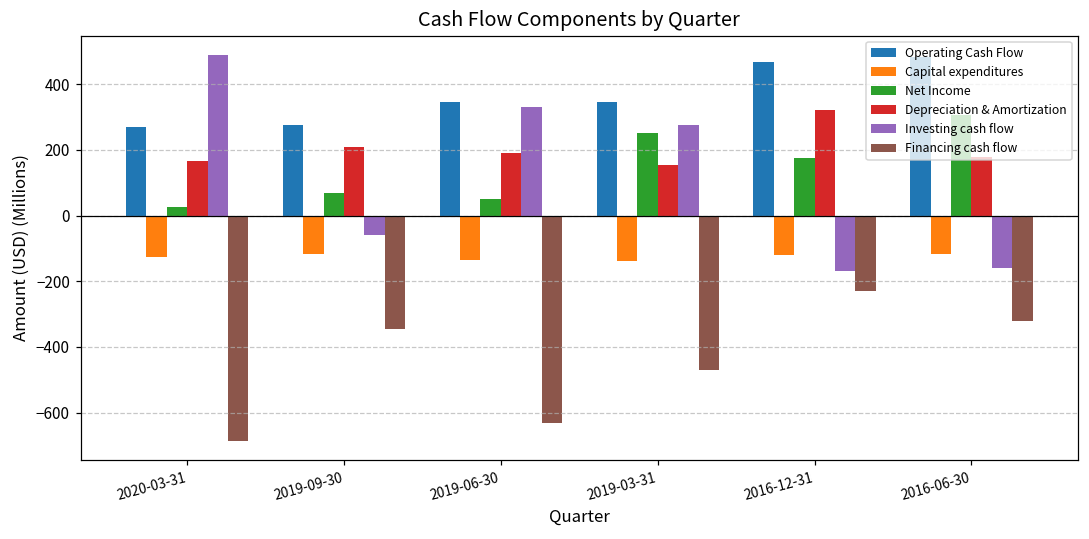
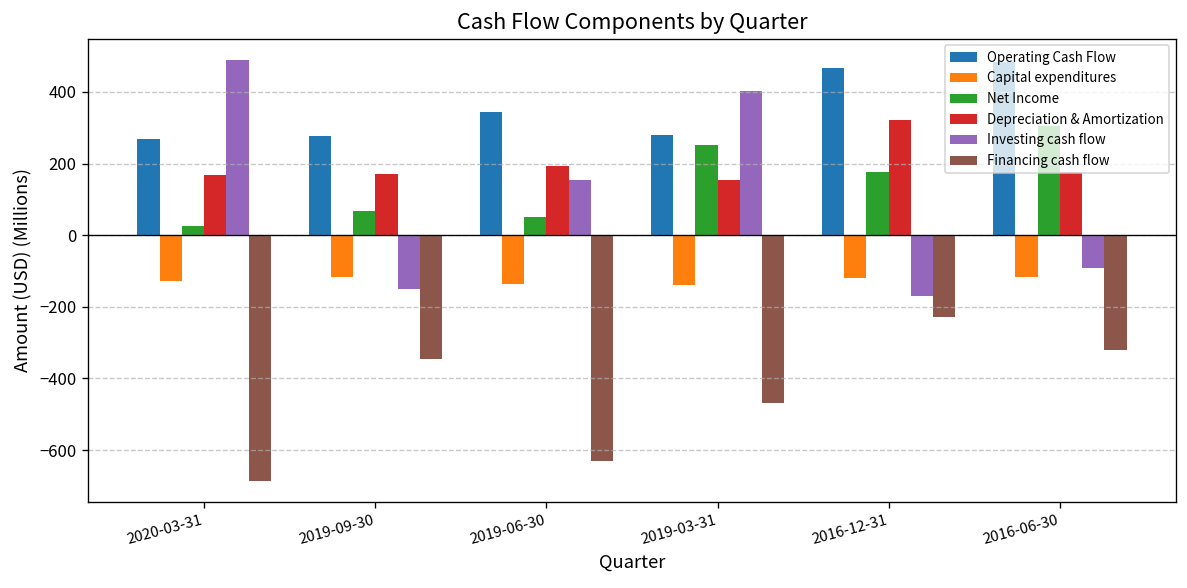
  {
    "Operating Cash Flow": {
      "2020-03-31": 270,
      "2019-09-30": 280,
      "2019-06-30": 340,
-     "2019-03-31": 340,
+     "2019-03-31": 280,
      "2016-12-31": 470
    },
    "Capital expenditures": {
      "2020-03-31": -130,
      "2019-09-30": -120,
      "2019-06-30": -140,
      "2019-03-31": -140,
      "2016-12-31": -120,
      "2016-06-30": -120
    },
    "Net Income": {
      "2020-03-31": 30,
      "2019-09-30": 70,
      "2019-06-30": 50,
      "2019-03-31": 250,
      "2016-12-31": 180
    },
    "Depreciation & Amortization": {
      "2020-03-31": 170,
-     "2019-09-30": 210,
+     "2019-09-30": 170,
      "2019-06-30": 190,
      "2019-03-31": 150,
      "2016-12-31": 320,
      "2016-06-30": 180
    },
    "Investing cash flow": {
      "2020-03-31": 490,
-     "2019-09-30": -60,
-     "2019-06-30": 330,
-     "2019-03-31": 280,
+     "2019-09-30": -150,
+     "2019-06-30": 150,
+     "2019-03-31": 400,
      "2016-12-31": -170,
-     "2016-06-30": -160
+     "2016-06-30": -90
    },
    "Financing cash flow": {
      "2020-03-31": -690,
      "2019-09-30": -350,
      "2019-06-30": -630,
      "2019-03-31": -470,
      "2016-12-31": -230,
      "2016-06-30": -320
    }
  }
